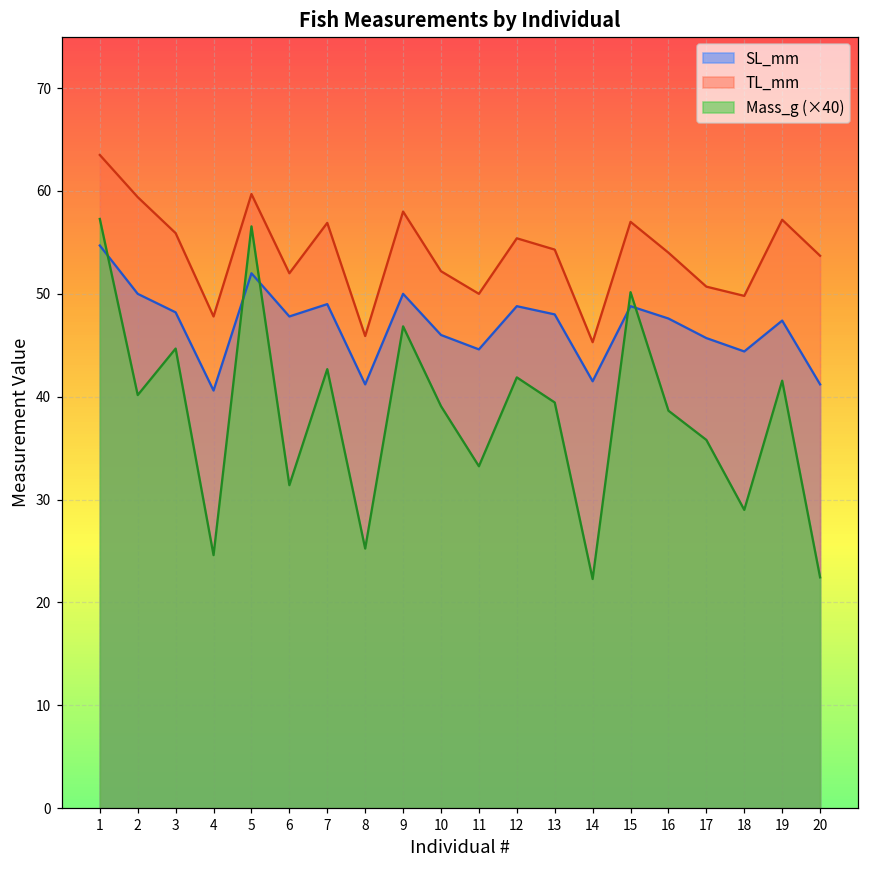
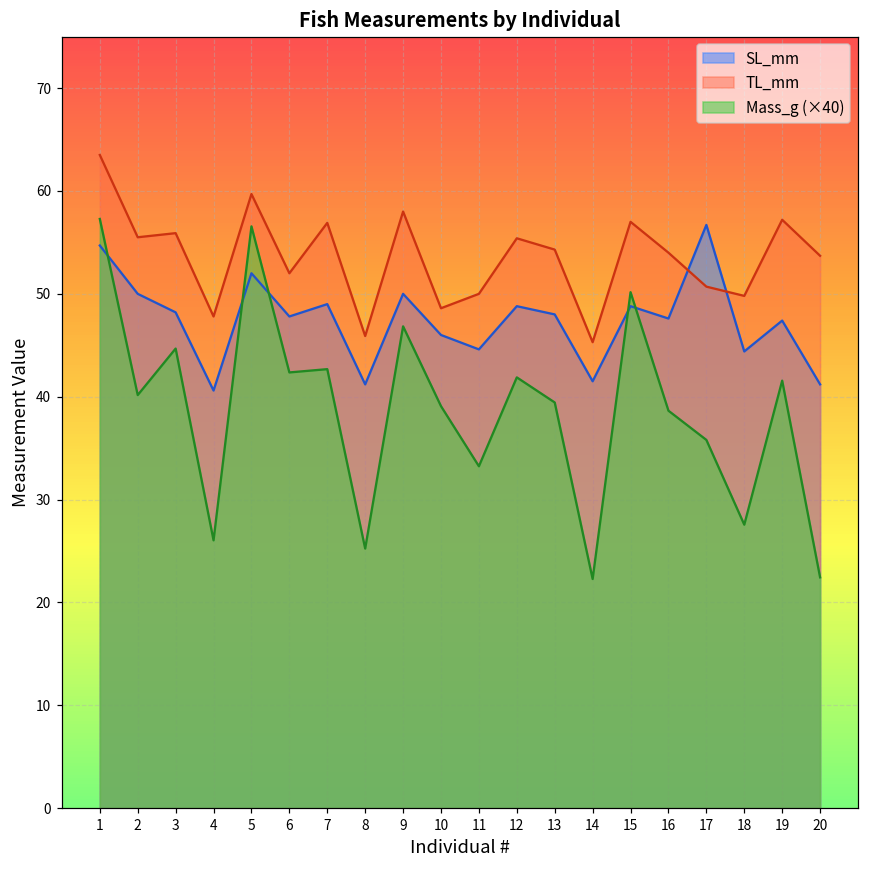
  {
    "SL_mm": {
      "1": 55,
      "2": 50,
      "3": 48,
      "4": 41,
      "5": 52,
      "6": 48,
      "7": 49,
      "8": 41,
      "9": 50,
      "10": 46,
      "11": 45,
      "12": 49,
      "13": 48,
      "14": 42,
      "15": 49,
      "16": 48,
-     "17": 46,
+     "17": 57,
      "18": 44,
      "19": 47,
      "20": 41
    },
    "TL_mm": {
      "1": 64,
-     "2": 59,
+     "2": 56,
      "3": 56,
      "4": 48,
      "5": 60,
      "6": 52,
      "7": 57,
      "8": 46,
      "9": 58,
-     "10": 52,
+     "10": 49,
      "11": 50,
      "12": 55,
      "13": 54,
      "14": 45,
      "15": 57,
      "16": 54,
      "17": 51,
      "18": 50,
      "19": 57,
      "20": 54
    },
    "Mass_g (×40)": {
      "1": 57,
      "2": 40,
      "3": 45,
-     "4": 25,
+     "4": 26,
      "5": 57,
-     "6": 31,
+     "6": 42,
      "7": 43,
      "8": 25,
      "9": 47,
      "10": 39,
      "11": 33,
      "12": 42,
      "13": 39,
      "14": 22,
      "15": 50,
      "16": 39,
      "17": 36,
-     "18": 29,
+     "18": 28,
      "19": 42,
      "20": 22
    }
  }
